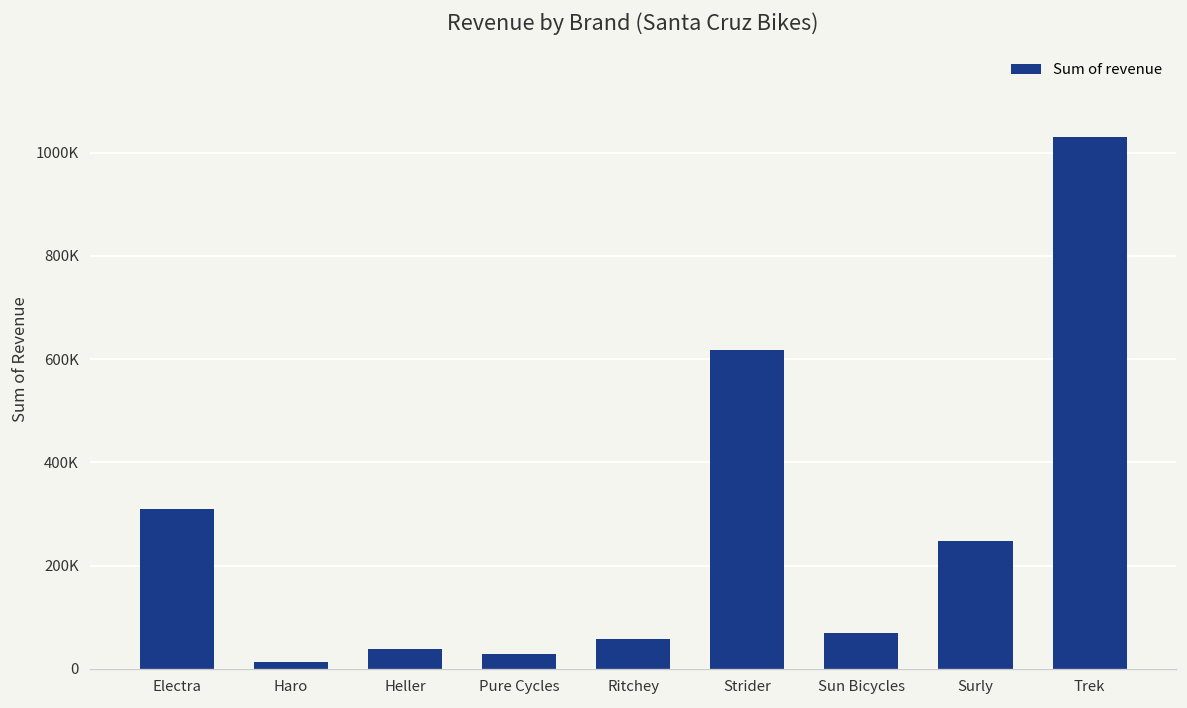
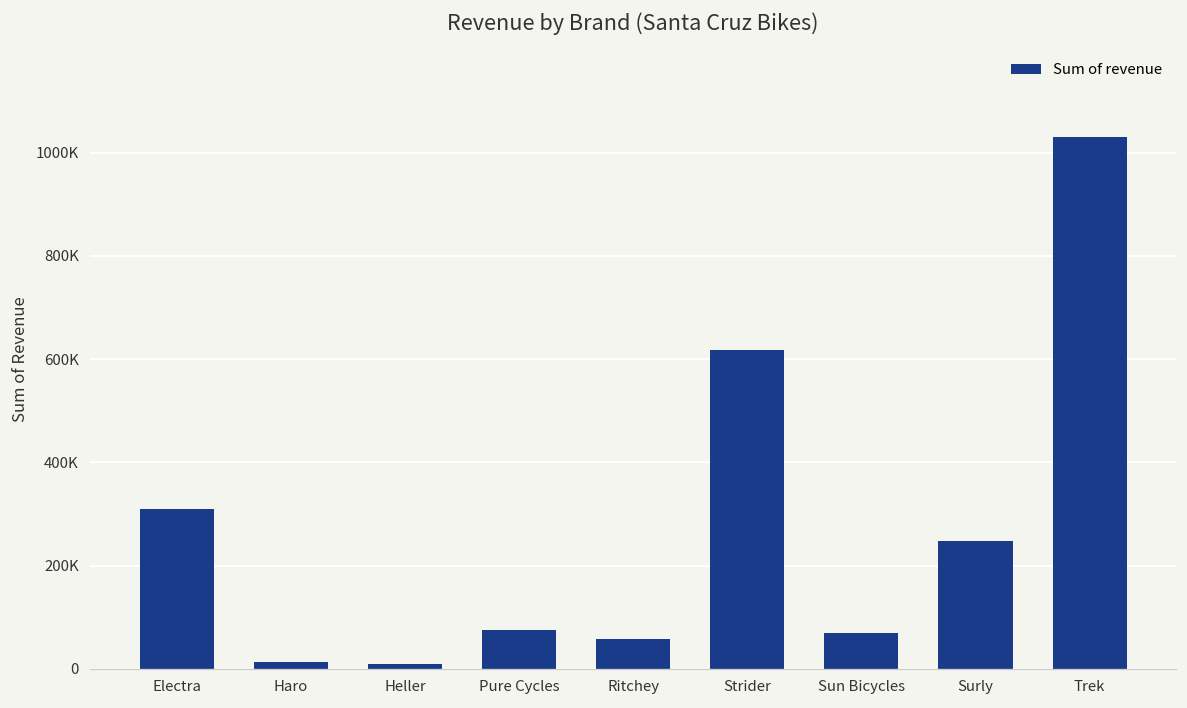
  {
    "Electra": 310000,
    "Haro": 10000,
-   "Heller": 40000,
-   "Pure Cycles": 30000,
+   "Heller": 10000,
+   "Pure Cycles": 70000,
    "Ritchey": 60000,
    "Strider": 620000,
    "Sun Bicycles": 70000,
    "Surly": 250000,
    "Trek": 1030000
  }
